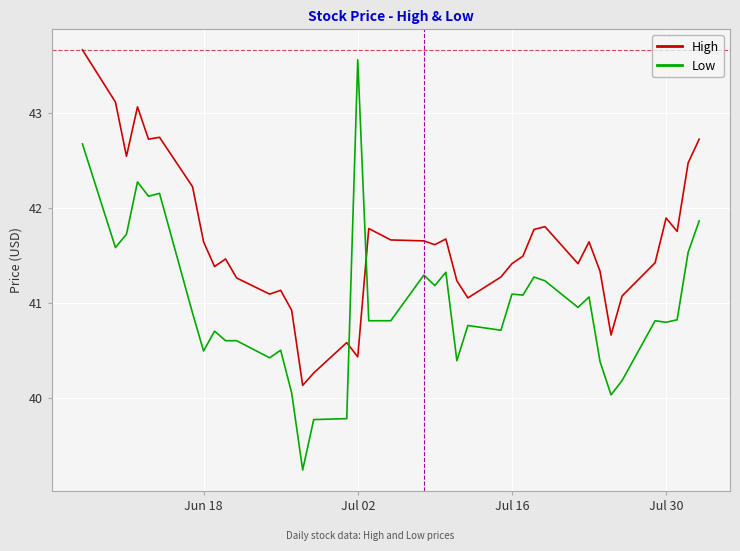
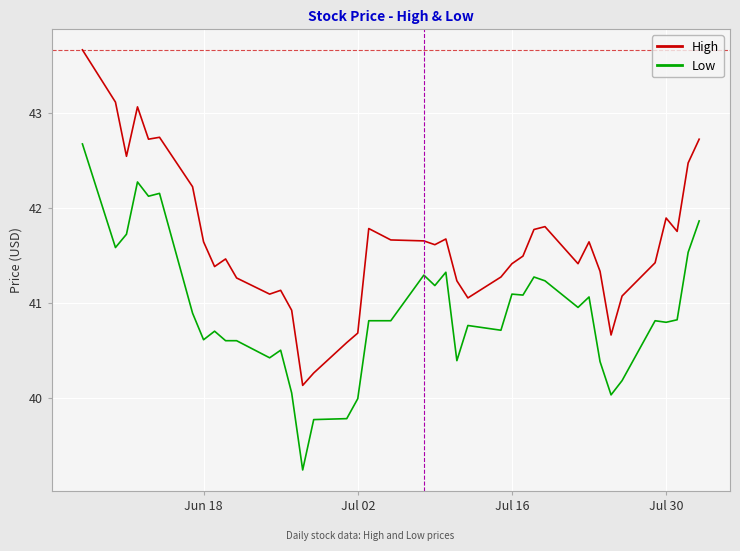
  {
    "High": {
      "Jun 18": 41.6,
-     "Jul 02": 40.4,
+     "Jul 02": 40.7,
      "Jul 16": 41.4,
      "Jul 30": 41.9
    },
    "Low": {
-     "Jun 18": 40.5,
-     "Jul 02": 43.6,
+     "Jun 18": 40.6,
+     "Jul 02": 40.0,
      "Jul 16": 41.1,
      "Jul 30": 40.8
    }
  }
